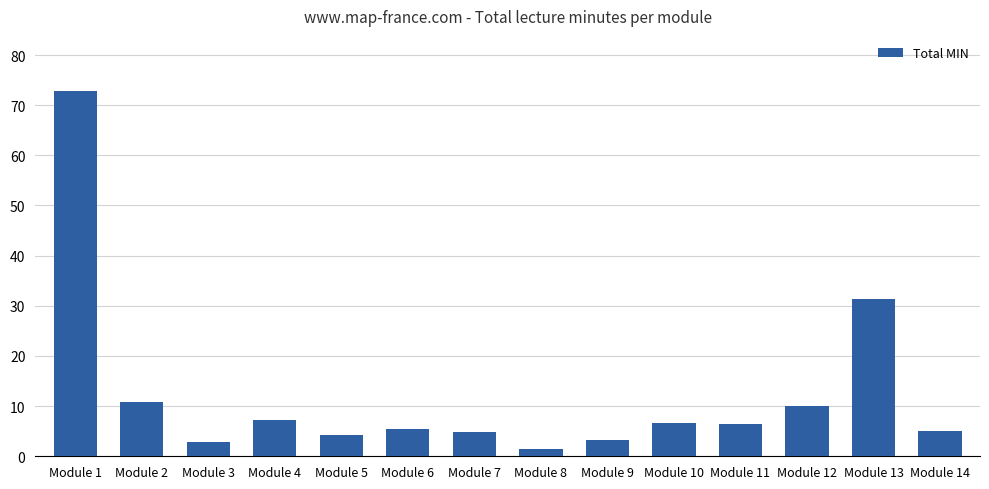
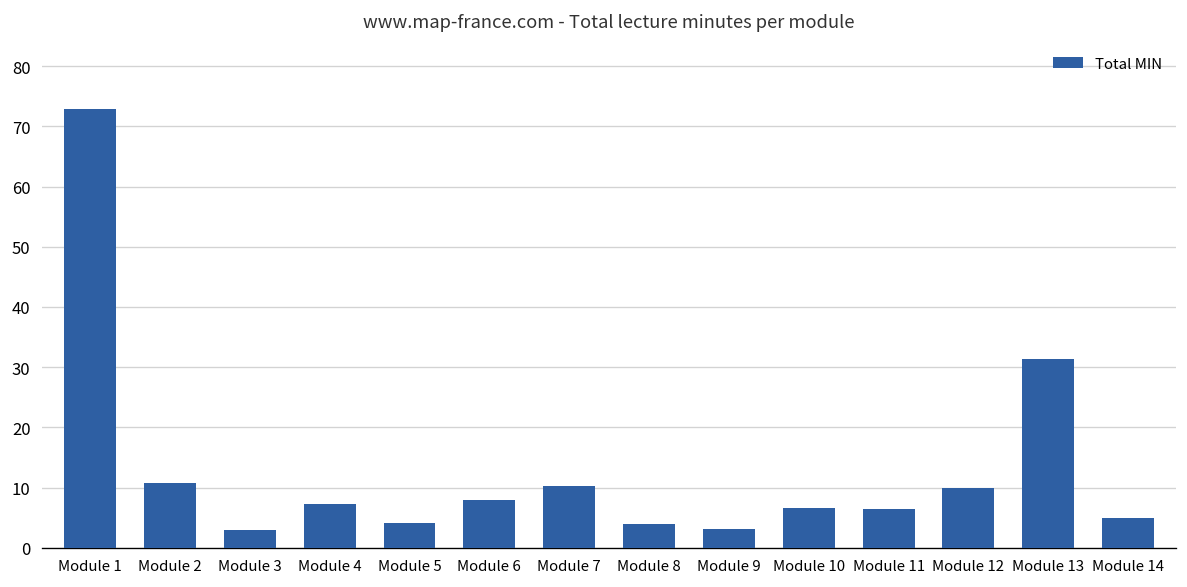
  {
    "Module 1": 73,
    "Module 2": 11,
    "Module 3": 3,
    "Module 4": 7,
    "Module 5": 4,
-   "Module 6": 5,
-   "Module 7": 5,
-   "Module 8": 1,
+   "Module 6": 8,
+   "Module 7": 10,
+   "Module 8": 4,
    "Module 9": 3,
    "Module 10": 7,
    "Module 11": 6,
    "Module 12": 10,
    "Module 13": 31,
    "Module 14": 5
  }
